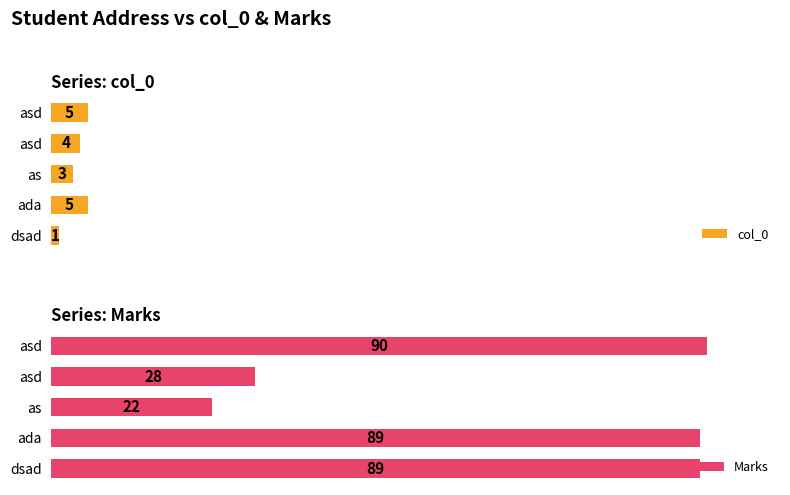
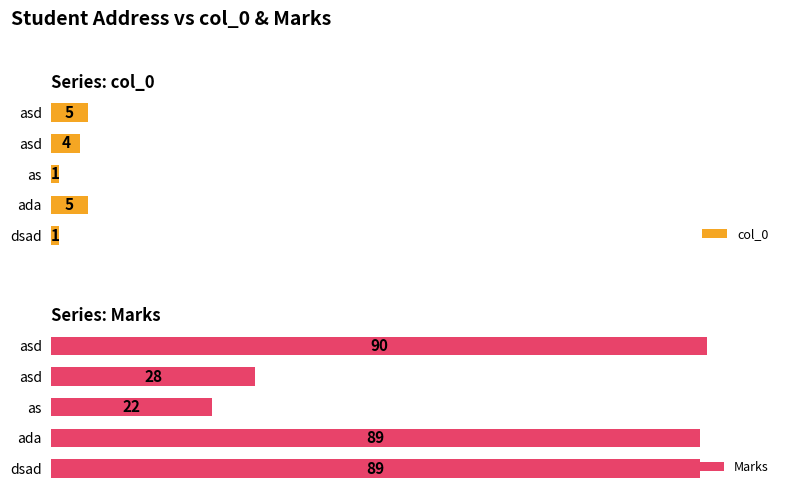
  {
    "Series: col_0": {
-     "as": 3,
+     "as": 1,
      "ada": 5,
      "dsad": 1
    },
    "Series: Marks": {
      "as": 22,
      "ada": 89,
      "dsad": 89
    }
  }
